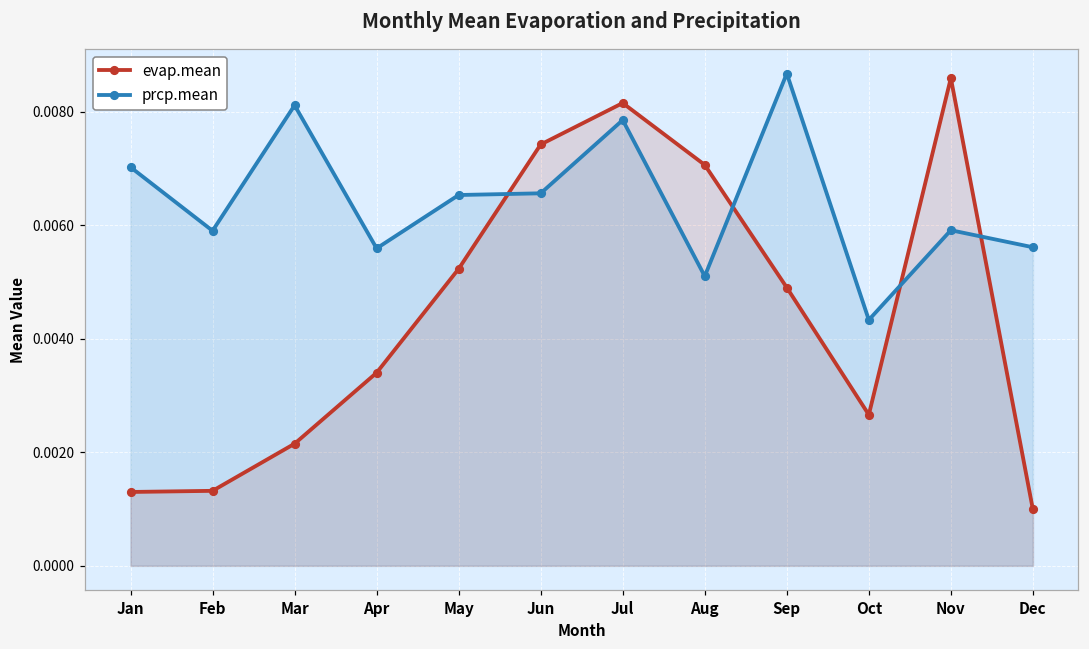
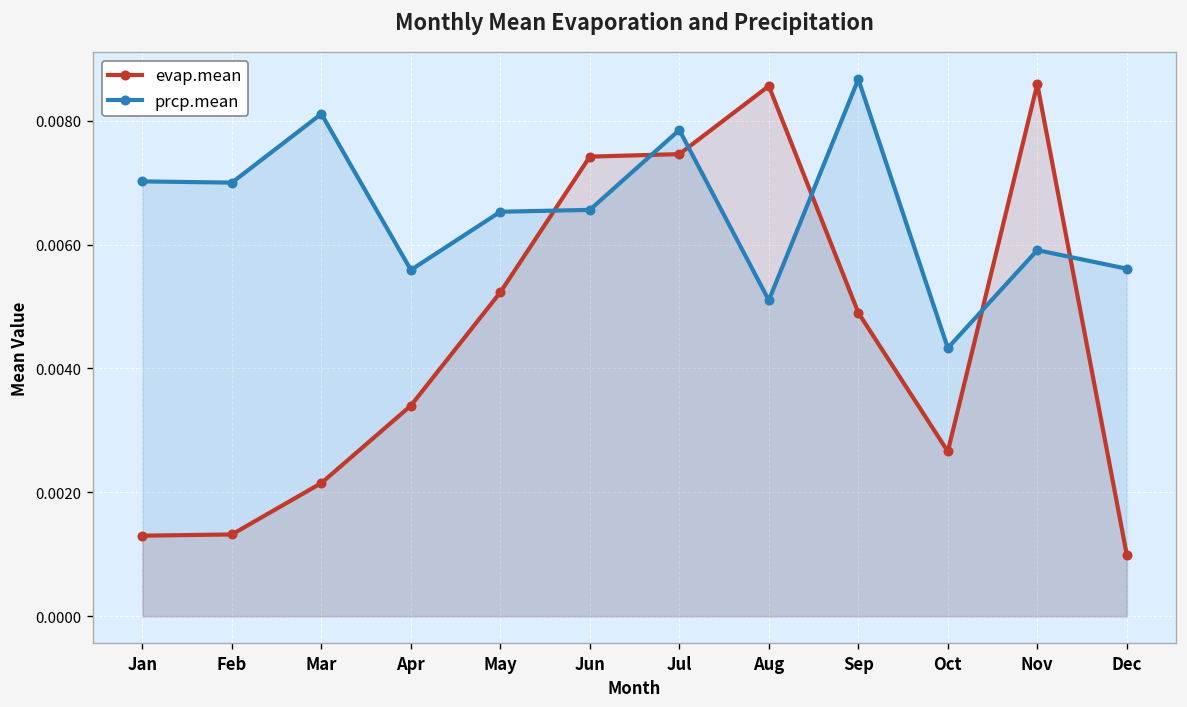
  {
    "evap.mean": {
      "Jan": 0.0013,
      "Feb": 0.0013,
      "Mar": 0.0022,
      "Apr": 0.0034,
      "May": 0.0052,
      "Jun": 0.0074,
-     "Jul": 0.0082,
-     "Aug": 0.0071,
+     "Jul": 0.0075,
+     "Aug": 0.0086,
      "Sep": 0.0049,
      "Oct": 0.0027,
      "Nov": 0.0086,
      "Dec": 0.0010
    },
    "prcp.mean": {
      "Jan": 0.0070,
-     "Feb": 0.0059,
+     "Feb": 0.0070,
      "Mar": 0.0081,
      "Apr": 0.0056,
      "May": 0.0065,
      "Jun": 0.0066,
      "Jul": 0.0079,
      "Aug": 0.0051,
      "Sep": 0.0087,
      "Oct": 0.0043,
      "Nov": 0.0059,
      "Dec": 0.0056
    }
  }
